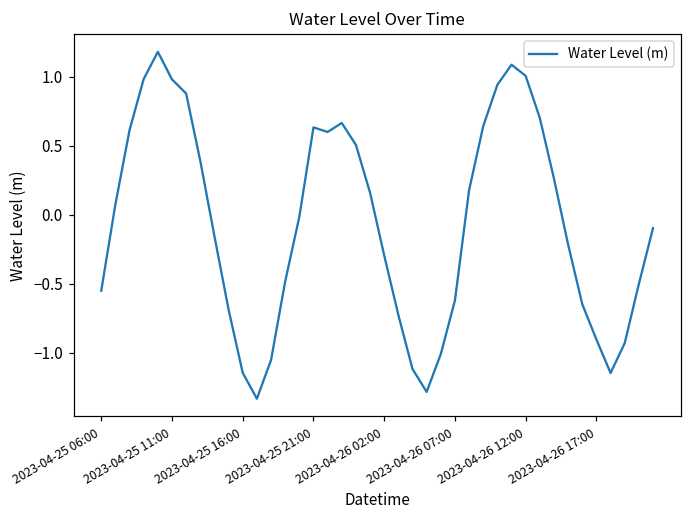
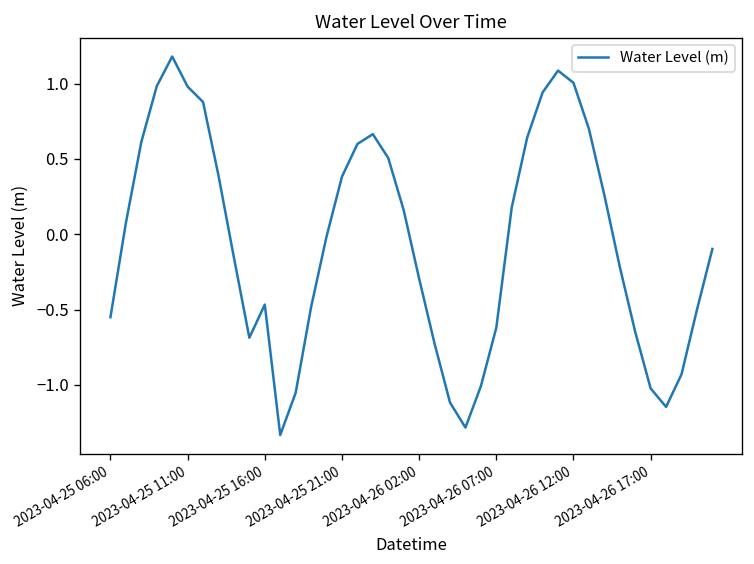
  {
    "2023-04-25 06:00": -0.55,
    "2023-04-25 11:00": 0.98,
-   "2023-04-25 16:00": -1.14,
-   "2023-04-25 21:00": 0.63,
+   "2023-04-25 16:00": -0.47,
+   "2023-04-25 21:00": 0.38,
    "2023-04-26 02:00": -0.29,
    "2023-04-26 07:00": -0.62,
    "2023-04-26 12:00": 1.00,
-   "2023-04-26 17:00": -0.90
+   "2023-04-26 17:00": -1.02
  }
